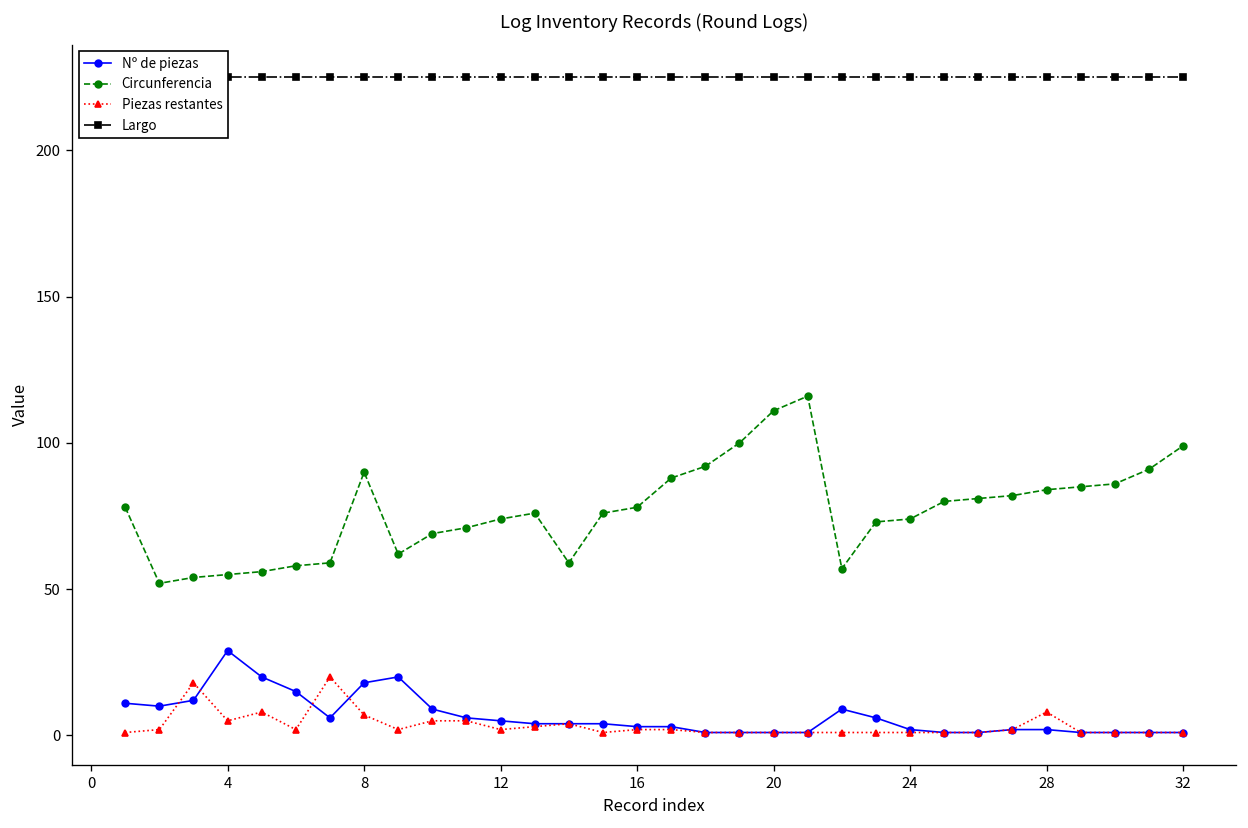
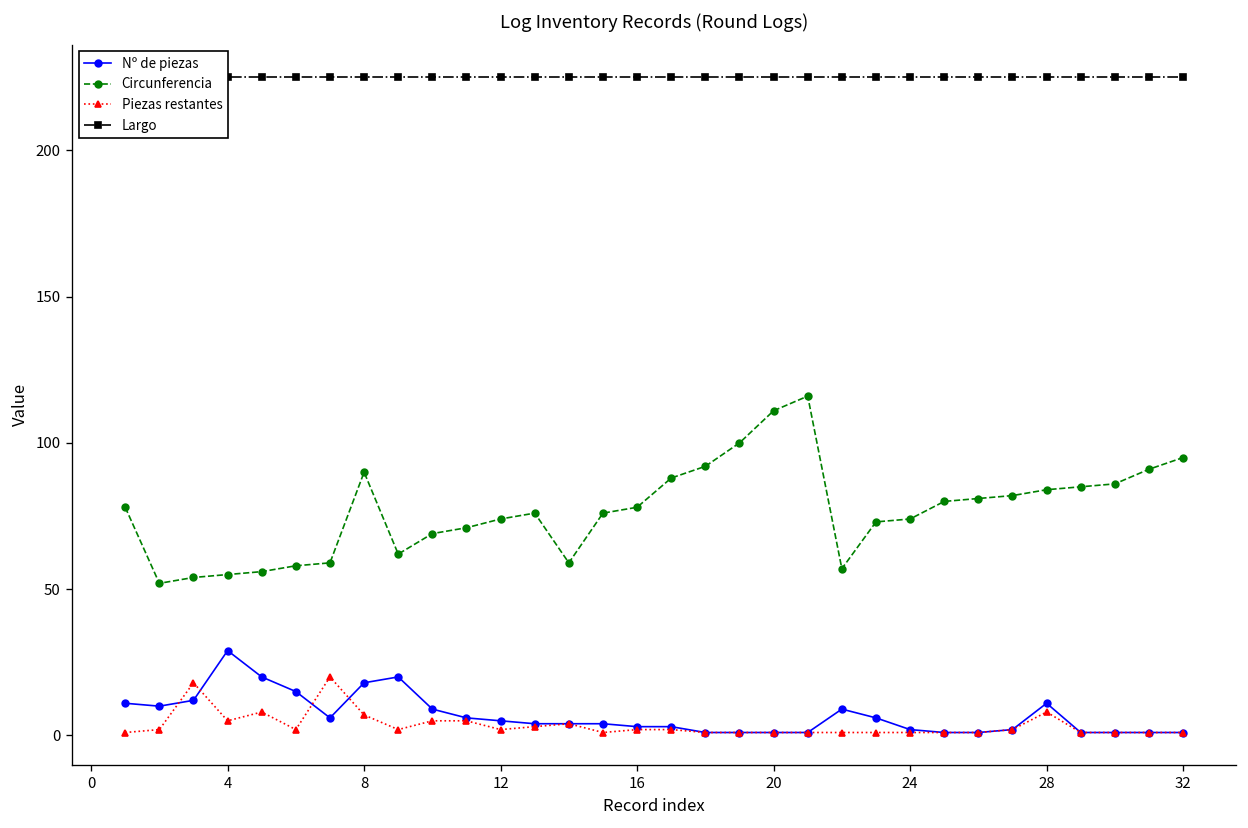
  {
    "Nº de piezas": {
      "4": 29,
      "8": 18,
      "12": 5,
-     "28": 2
+     "28": 11
    },
    "Circunferencia": {
      "4": 55,
      "8": 90,
      "12": 74,
      "16": 78,
      "20": 111,
      "24": 74,
      "28": 84,
-     "32": 99
+     "32": 95
    },
    "Piezas restantes": {
      "4": 5,
      "8": 7,
      "12": 2,
      "28": 8
    },
    "Largo": {
      "8": 225,
      "12": 225,
      "16": 225,
      "20": 225,
      "24": 225,
      "28": 225,
      "32": 225
    }
  }
